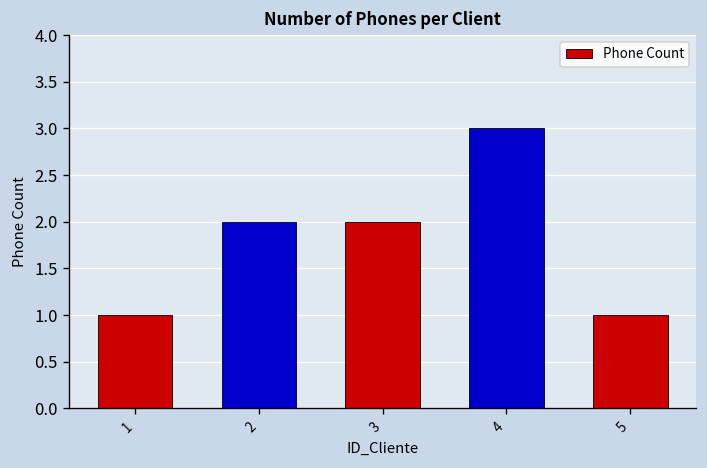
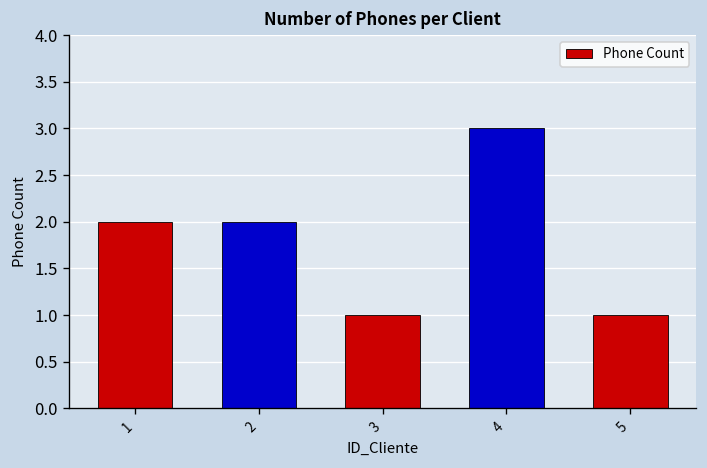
  {
-   "1": 1,
+   "1": 2,
    "2": 2,
-   "3": 2,
+   "3": 1,
    "4": 3,
    "5": 1
  }
